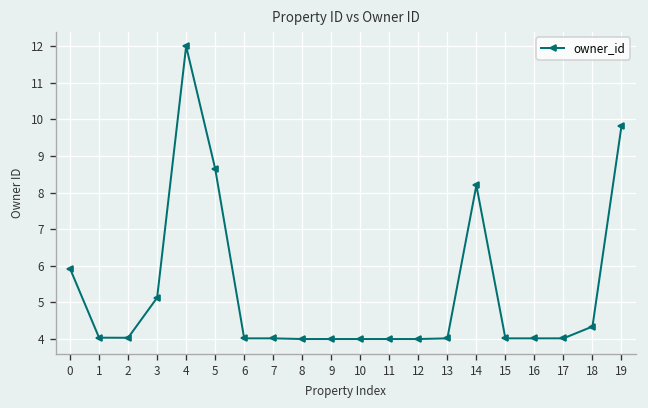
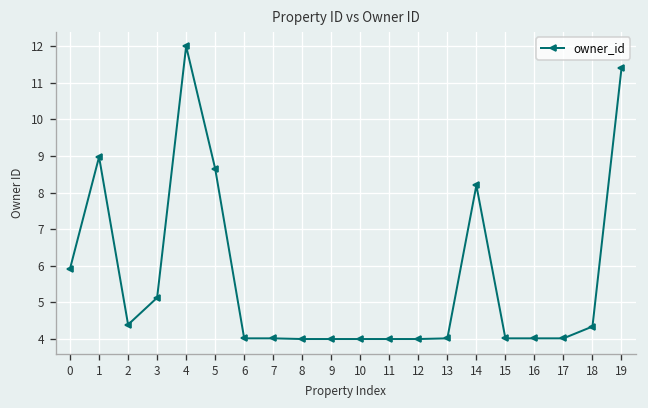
  {
    "0": 5.9,
-   "1": 4.0,
-   "2": 4.0,
+   "1": 9.0,
+   "2": 4.4,
    "3": 5.1,
    "4": 12.0,
    "5": 8.7,
    "6": 4.0,
    "7": 4.0,
    "8": 4.0,
    "9": 4.0,
    "10": 4.0,
    "11": 4.0,
    "12": 4.0,
    "13": 4.0,
    "14": 8.2,
    "15": 4.0,
    "16": 4.0,
    "17": 4.0,
    "18": 4.3,
-   "19": 9.8
+   "19": 11.4
  }
